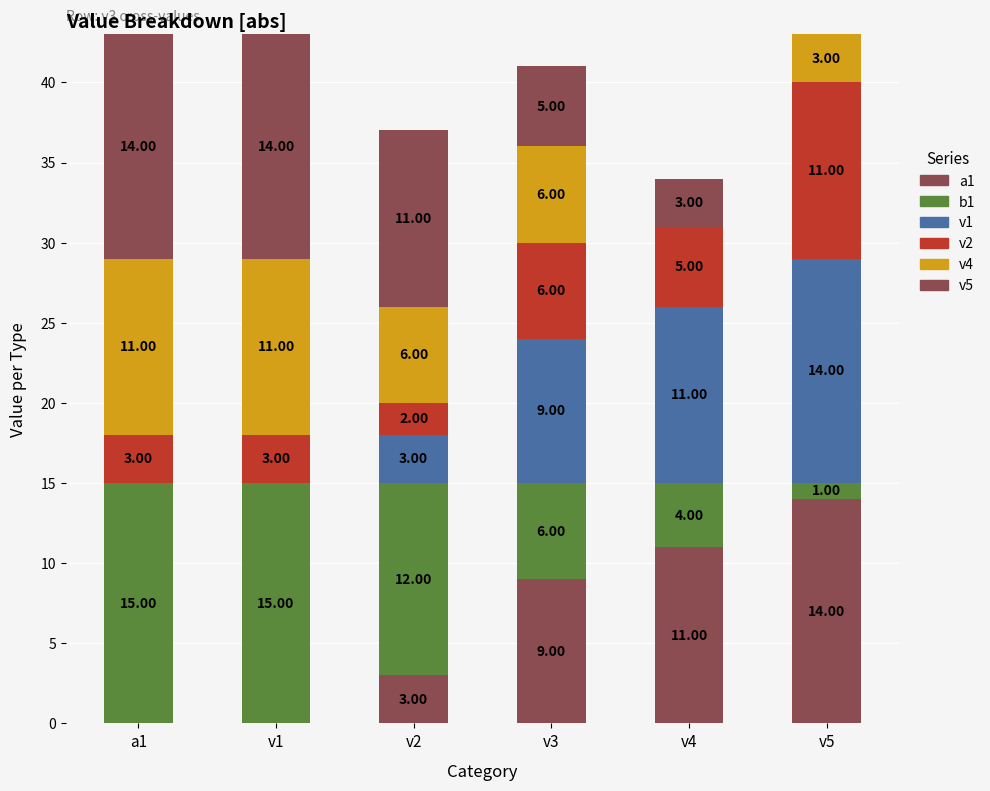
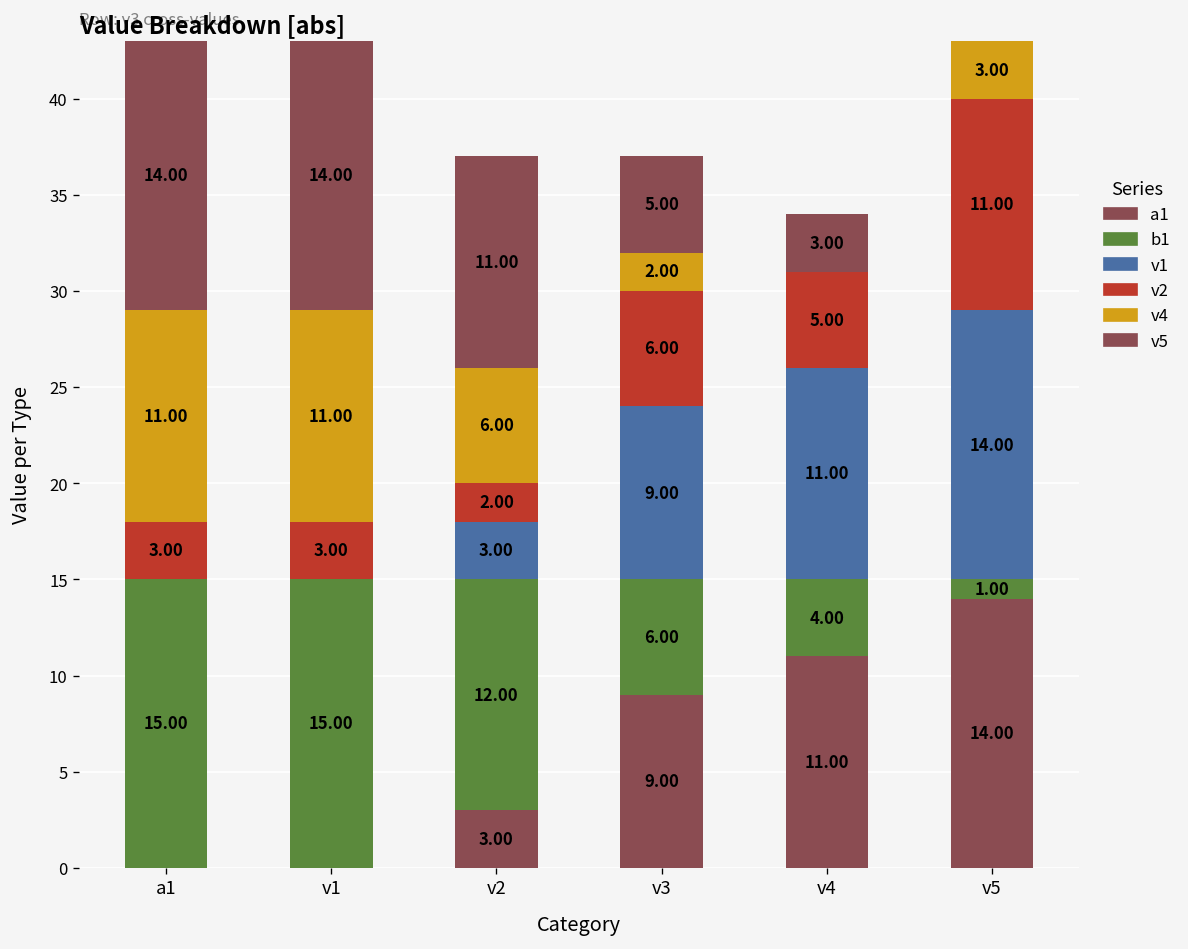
  {
    "b1": {
      "a1": 15.00,
      "v1": 15.00,
      "v2": 12.00,
      "v3": 6.00,
      "v4": 4.00,
      "v5": 1.00
    },
    "v1": {
      "v2": 3.00,
      "v3": 9.00,
      "v4": 11.00,
      "v5": 14.00
    },
    "v2": {
      "a1": 3.00,
      "v1": 3.00,
      "v2": 2.00,
      "v3": 6.00,
      "v4": 5.00,
      "v5": 11.00
    },
    "v4": {
      "a1": 11.00,
      "v1": 11.00,
      "v2": 6.00,
-     "v3": 6.00,
+     "v3": 2.00,
      "v5": 3.00
    }
  }
